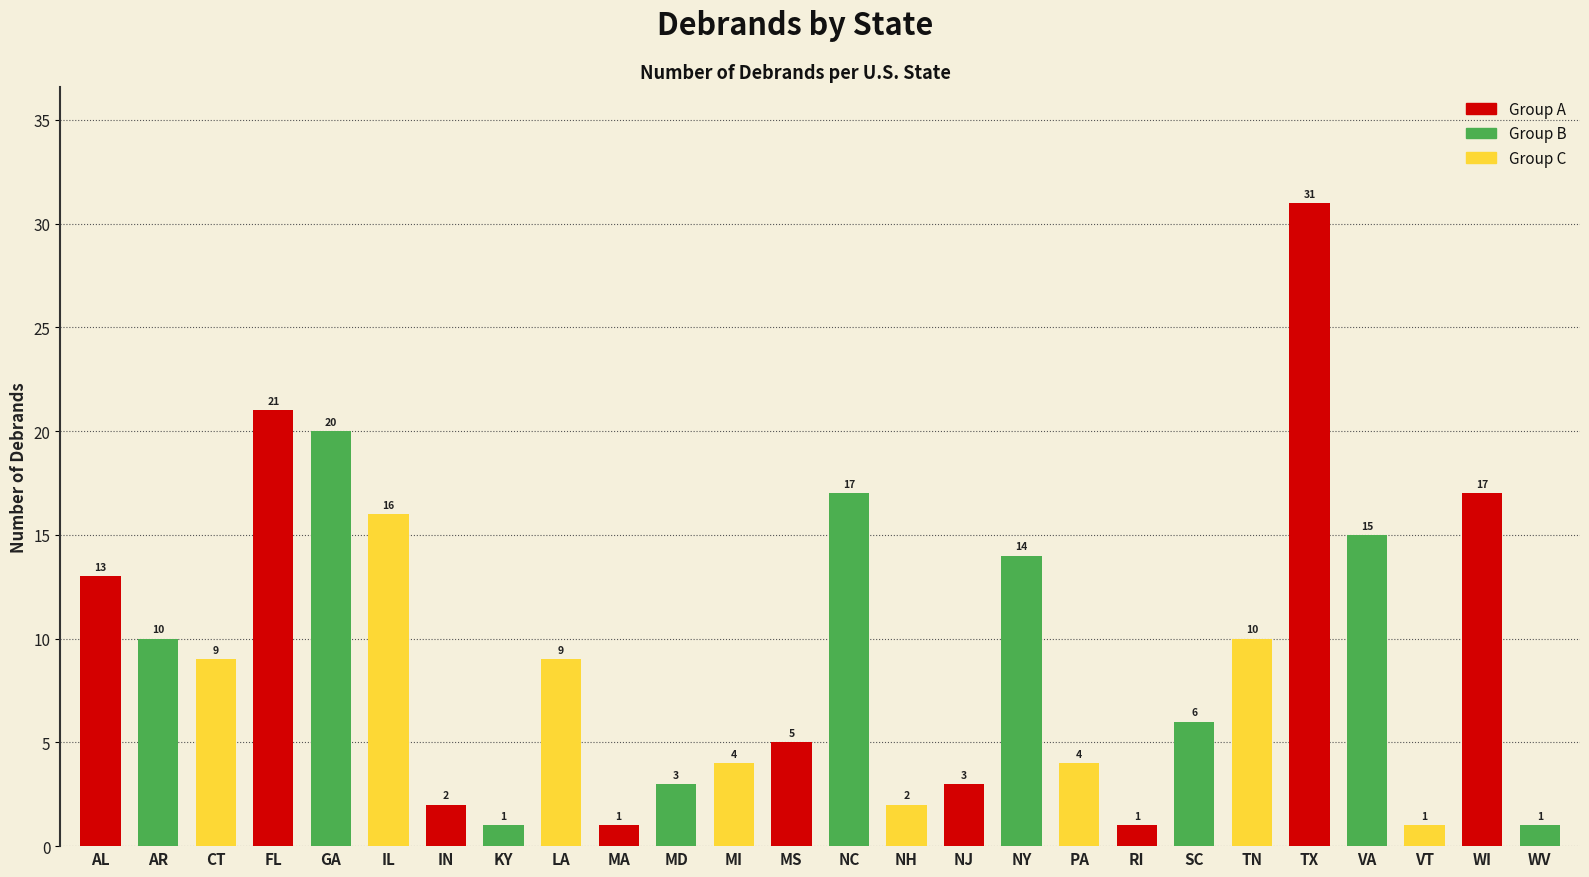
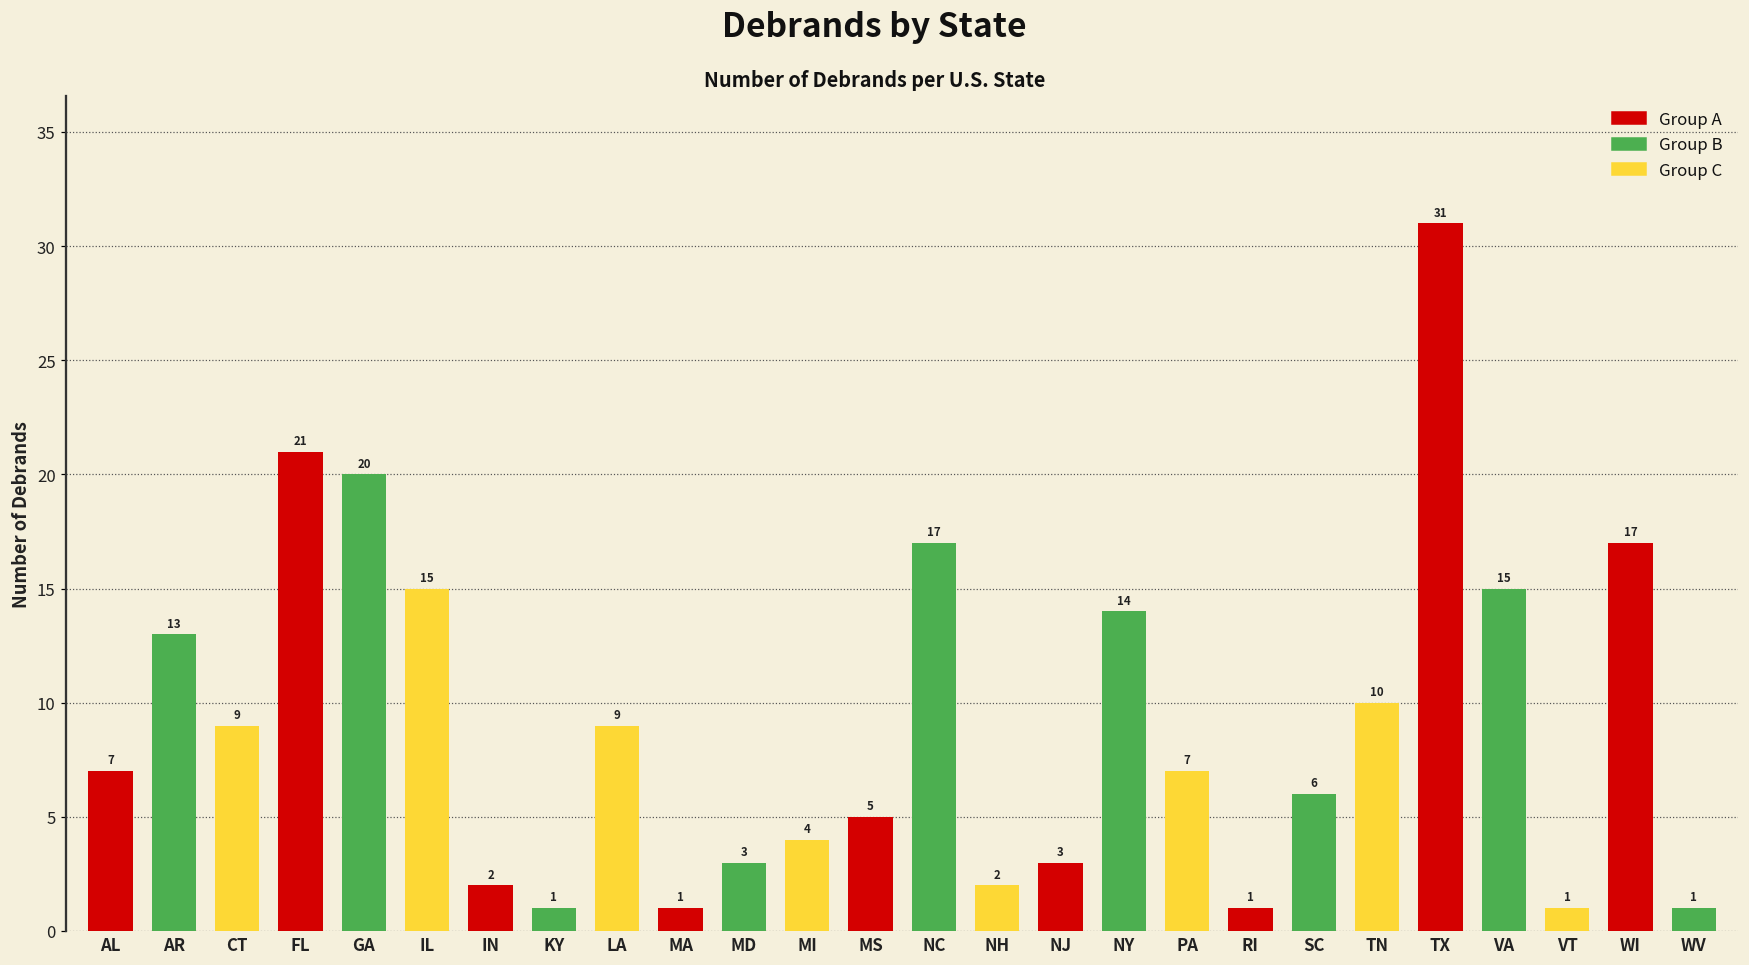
  {
-   "AL": 13,
-   "AR": 10,
+   "AL": 7,
+   "AR": 13,
    "CT": 9,
    "FL": 21,
    "GA": 20,
-   "IL": 16,
+   "IL": 15,
    "IN": 2,
    "KY": 1,
    "LA": 9,
    "MA": 1,
    "MD": 3,
    "MI": 4,
    "MS": 5,
    "NC": 17,
    "NH": 2,
    "NJ": 3,
    "NY": 14,
-   "PA": 4,
+   "PA": 7,
    "RI": 1,
    "SC": 6,
    "TN": 10,
    "TX": 31,
    "VA": 15,
    "VT": 1,
    "WI": 17,
    "WV": 1
  }
